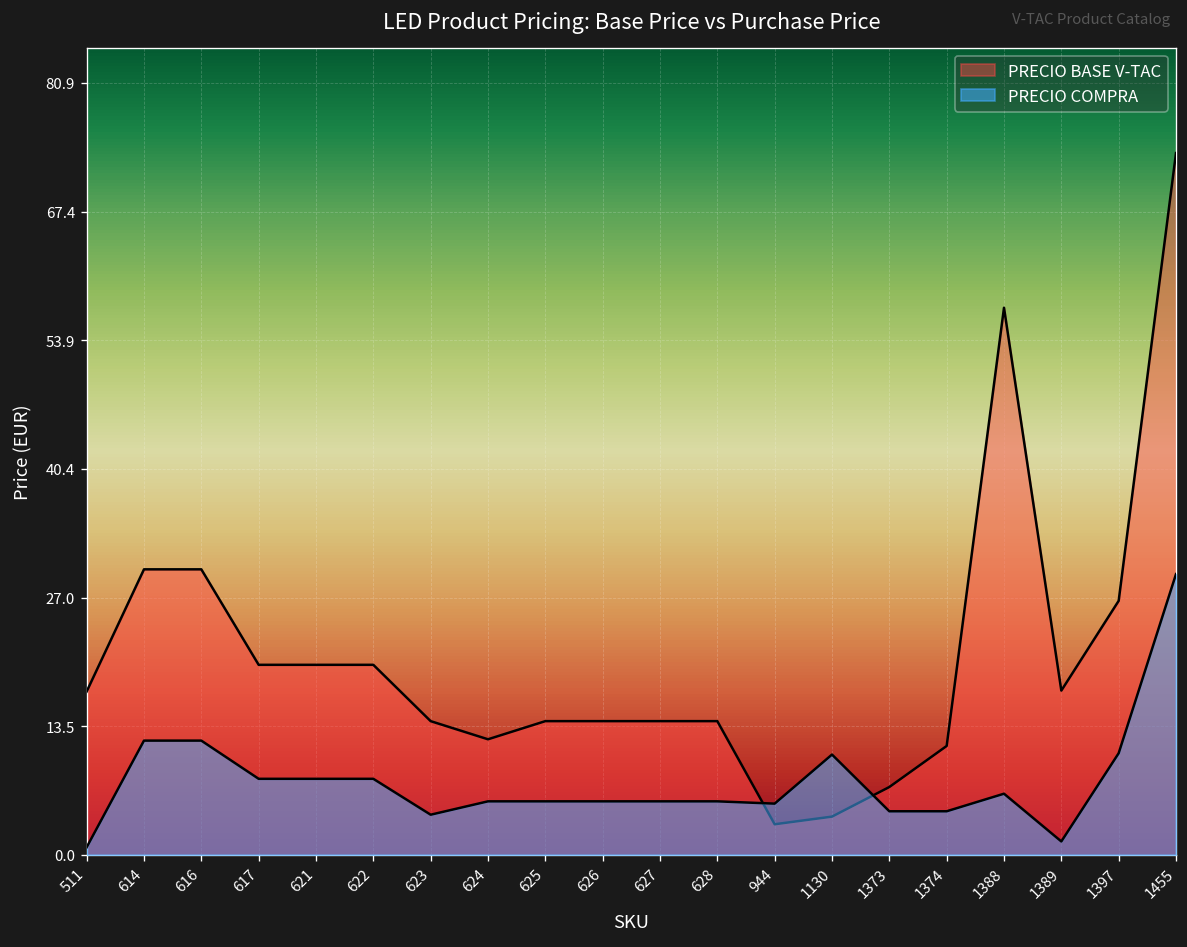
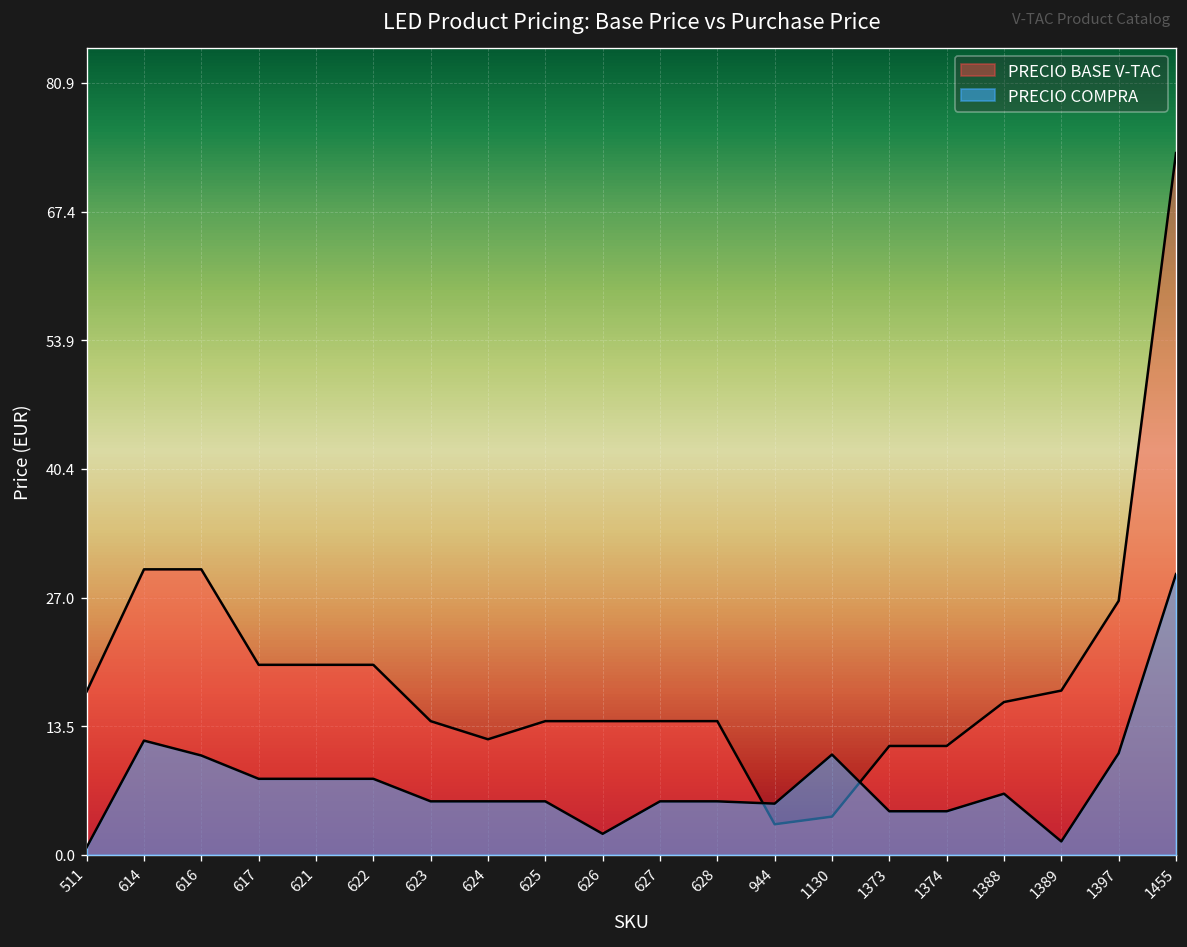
  {
    "PRECIO BASE V-TAC": {
      "511": 17,
      "614": 30,
      "616": 30,
      "617": 20,
      "621": 20,
      "622": 20,
      "623": 14,
      "624": 12,
      "625": 14,
      "626": 14,
      "627": 14,
      "628": 14,
      "944": 3,
      "1130": 4,
-     "1373": 7,
+     "1373": 11,
      "1374": 11,
-     "1388": 57,
+     "1388": 16,
      "1389": 17,
      "1397": 27,
      "1455": 74
    },
    "PRECIO COMPRA": {
      "511": 1,
      "614": 12,
-     "616": 12,
+     "616": 10,
      "617": 8,
      "621": 8,
      "622": 8,
-     "623": 4,
+     "623": 6,
      "624": 6,
      "625": 6,
-     "626": 6,
+     "626": 2,
      "627": 6,
      "628": 6,
      "944": 5,
      "1130": 11,
      "1373": 5,
      "1374": 5,
      "1388": 6,
      "1389": 1,
      "1397": 11,
      "1455": 29
    }
  }
